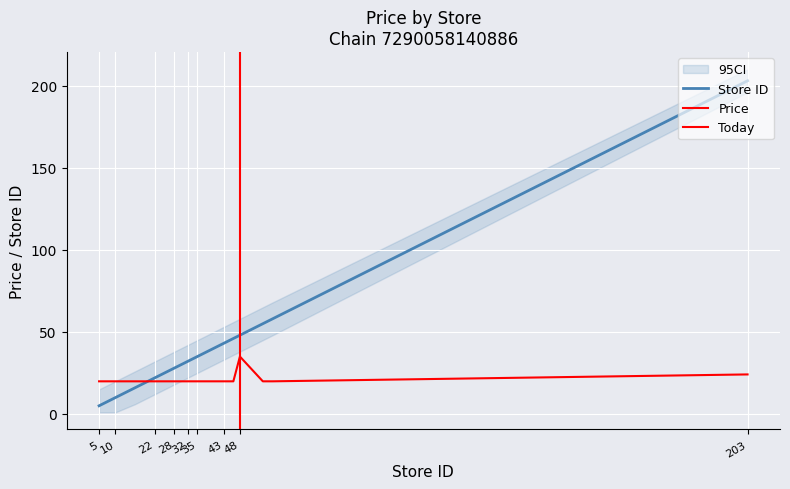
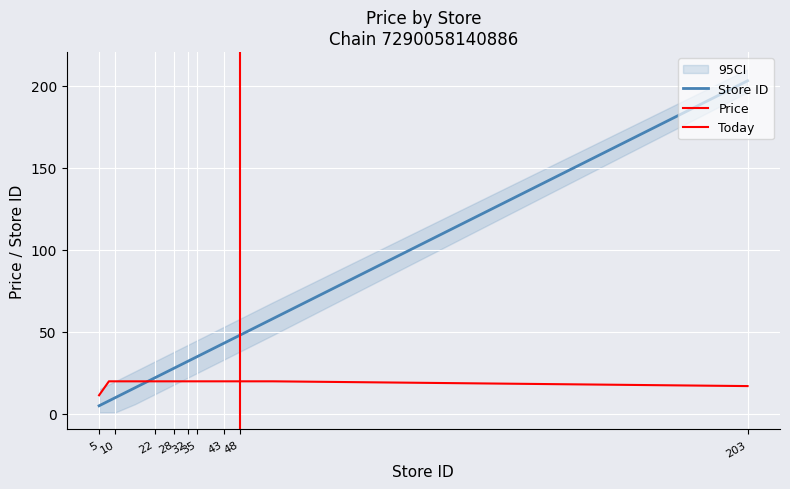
  {
    "Price": {
-     "5": 20,
+     "5": 11,
      "22": 20,
      "28": 20,
      "32": 20,
      "35": 20,
      "43": 20,
-     "48": 35,
-     "203": 24
+     "48": 20,
+     "203": 17
    }
  }
